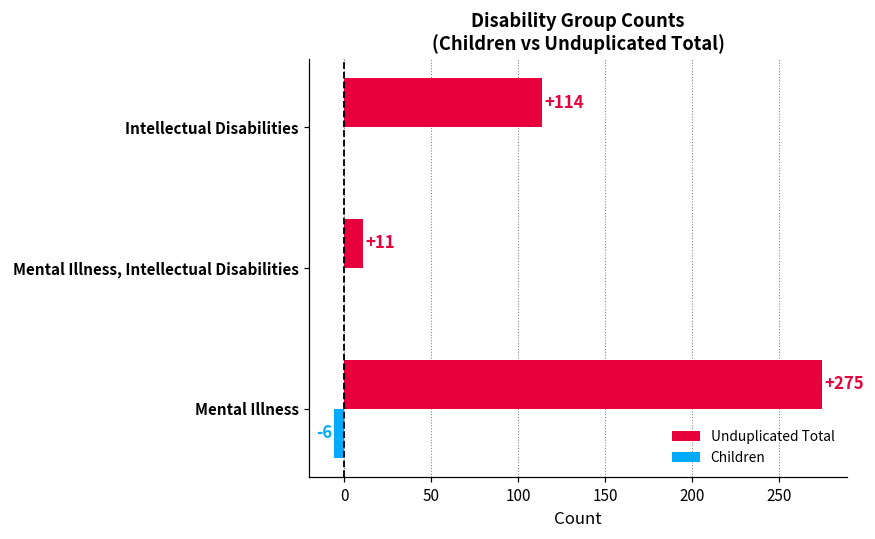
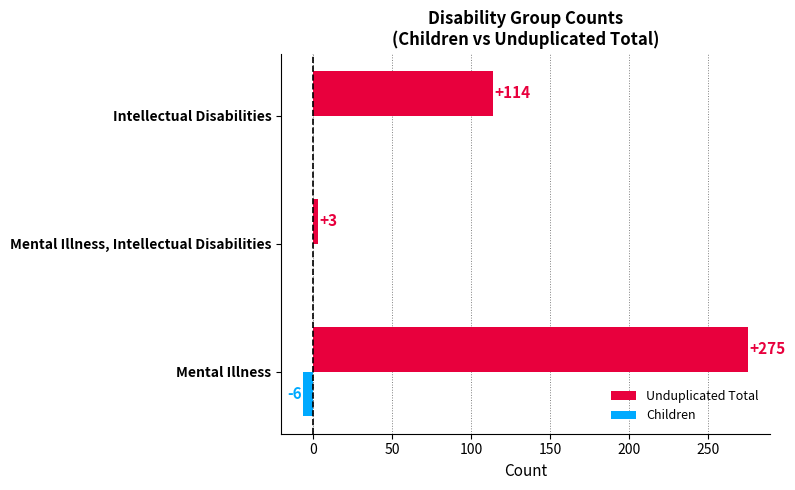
  {
    "Unduplicated Total": {
      "Intellectual Disabilities": "+114",
-     "Mental Illness, Intellectual Disabilities": "+11",
+     "Mental Illness, Intellectual Disabilities": "+3",
      "Mental Illness": "+275"
    },
    "Children": {
      "Mental Illness": "-6"
    }
  }
